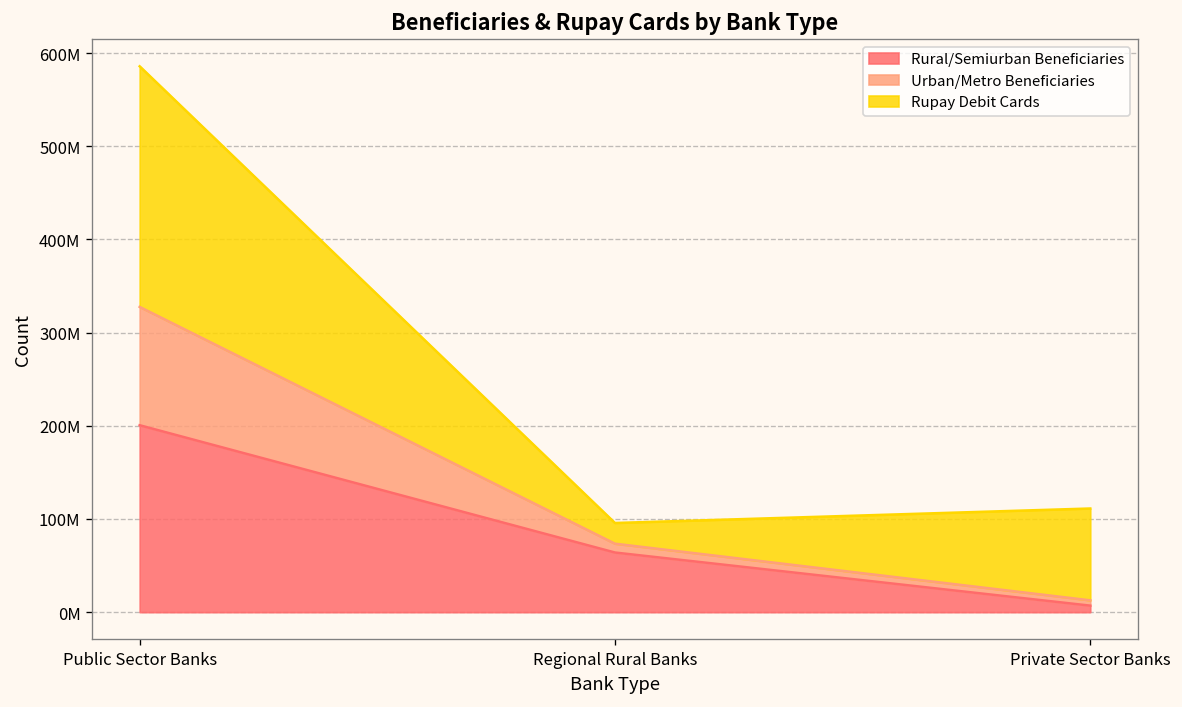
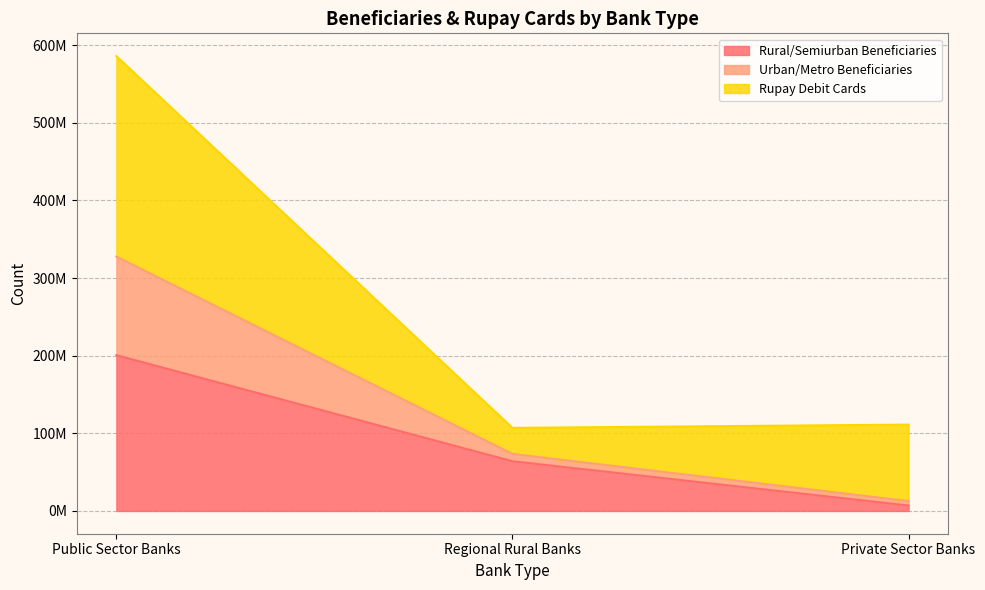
  {
    "Rupay Debit Cards": {
      "Public Sector Banks": 260000000,
-     "Regional Rural Banks": 20000000,
+     "Regional Rural Banks": 30000000,
      "Private Sector Banks": 100000000
    }
  }
